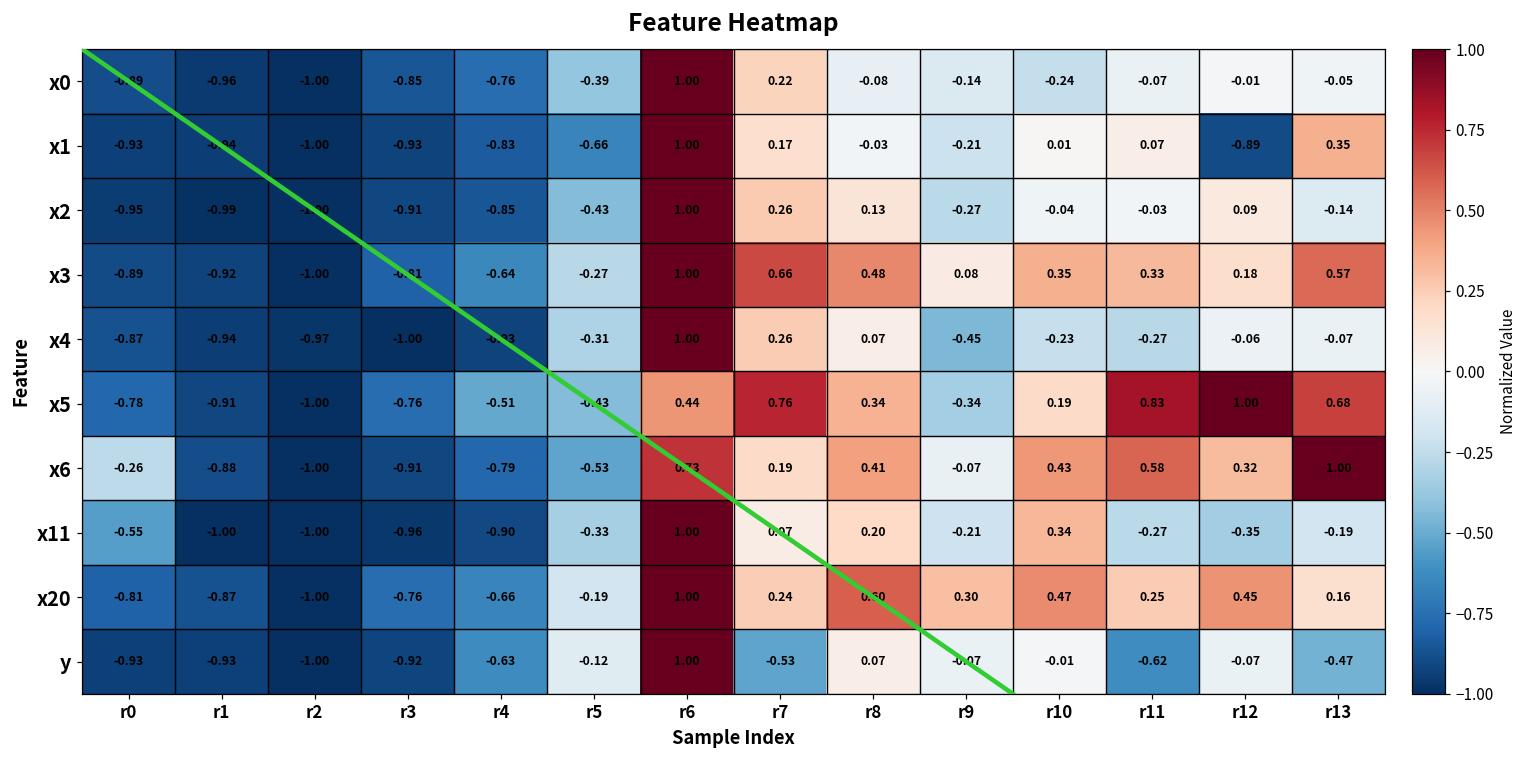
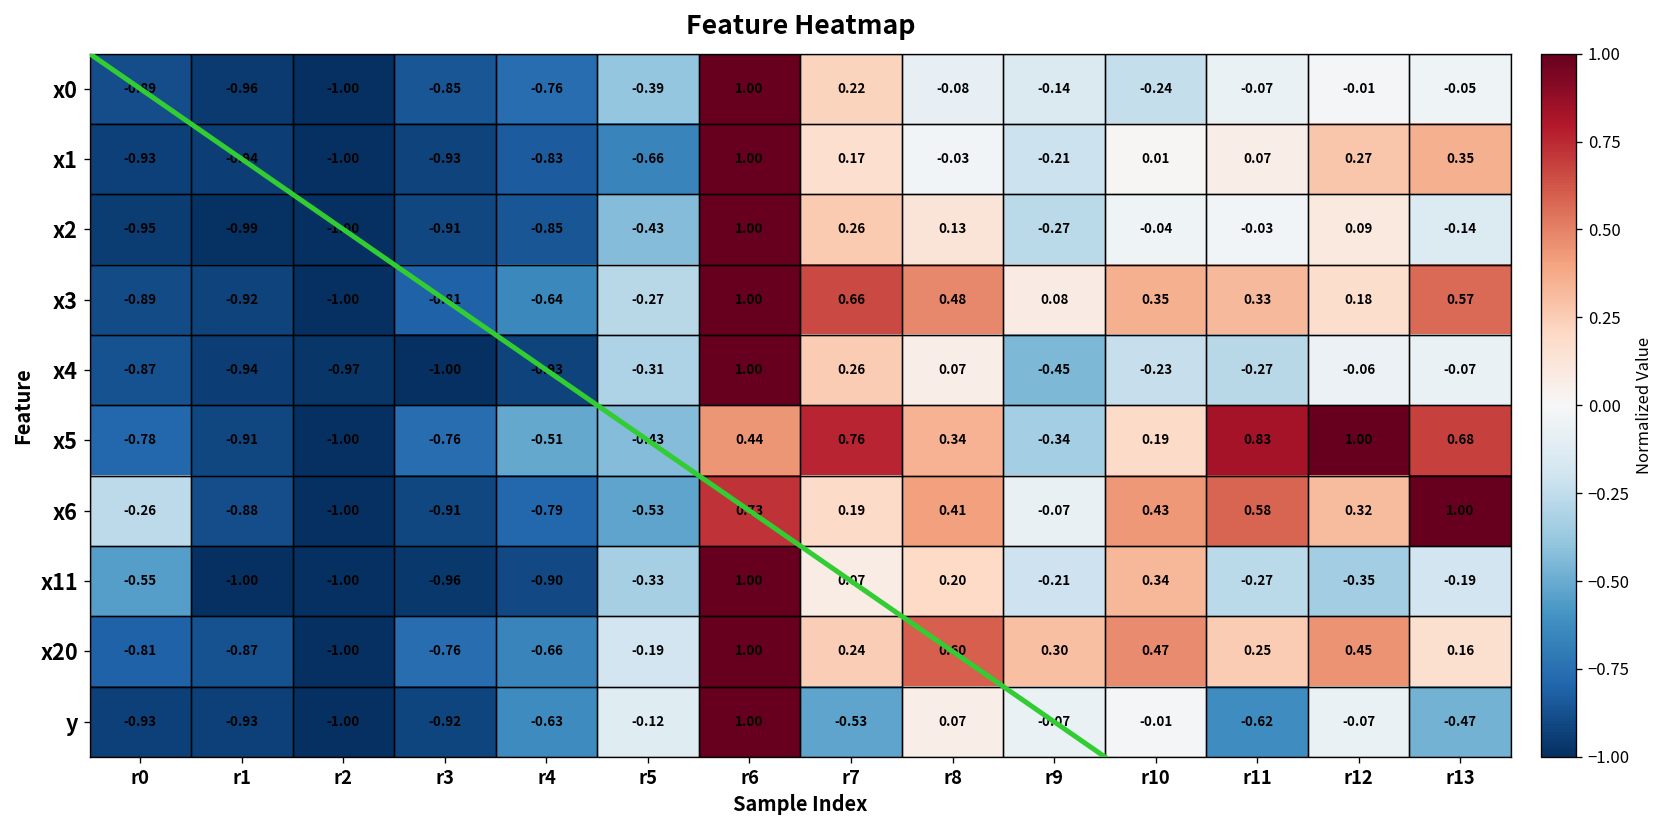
  {
    "x0": {
      "r1": -0.96,
      "r2": -1.00,
      "r3": -0.85,
      "r4": -0.76,
      "r5": -0.39,
      "r6": 1.00,
      "r7": 0.22,
      "r8": -0.08,
      "r9": -0.14,
      "r10": -0.24,
      "r11": -0.07,
      "r12": -0.01,
      "r13": -0.05
    },
    "x1": {
      "r0": -0.93,
      "r2": -1.00,
      "r3": -0.93,
      "r4": -0.83,
      "r5": -0.66,
      "r6": 1.00,
      "r7": 0.17,
      "r8": -0.03,
      "r9": -0.21,
      "r10": 0.01,
      "r11": 0.07,
-     "r12": -0.89,
+     "r12": 0.27,
      "r13": 0.35
    },
    "x2": {
      "r0": -0.95,
      "r1": -0.99,
      "r3": -0.91,
      "r4": -0.85,
      "r5": -0.43,
      "r6": 1.00,
      "r7": 0.26,
      "r8": 0.13,
      "r9": -0.27,
      "r10": -0.04,
      "r11": -0.03,
      "r12": 0.09,
      "r13": -0.14
    },
    "x3": {
      "r0": -0.89,
      "r1": -0.92,
      "r2": -1.00,
      "r4": -0.64,
      "r5": -0.27,
      "r6": 1.00,
      "r7": 0.66,
      "r8": 0.48,
      "r9": 0.08,
      "r10": 0.35,
      "r11": 0.33,
      "r12": 0.18,
      "r13": 0.57
    },
    "x4": {
      "r0": -0.87,
      "r1": -0.94,
      "r2": -0.97,
      "r3": -1.00,
      "r5": -0.31,
      "r6": 1.00,
      "r7": 0.26,
      "r8": 0.07,
      "r9": -0.45,
      "r10": -0.23,
      "r11": -0.27,
      "r12": -0.06,
      "r13": -0.07
    },
    "x5": {
      "r0": -0.78,
      "r1": -0.91,
      "r2": -1.00,
      "r3": -0.76,
      "r4": -0.51,
      "r6": 0.44,
      "r7": 0.76,
      "r8": 0.34,
      "r9": -0.34,
      "r10": 0.19,
      "r11": 0.83,
      "r12": 1.00,
      "r13": 0.68
    },
    "x6": {
      "r0": -0.26,
      "r1": -0.88,
      "r2": -1.00,
      "r3": -0.91,
      "r4": -0.79,
      "r5": -0.53,
      "r7": 0.19,
      "r8": 0.41,
      "r9": -0.07,
      "r10": 0.43,
      "r11": 0.58,
      "r12": 0.32,
      "r13": 1.00
    },
    "x11": {
      "r0": -0.55,
      "r1": -1.00,
      "r2": -1.00,
      "r3": -0.96,
      "r4": -0.90,
      "r5": -0.33,
      "r6": 1.00,
      "r8": 0.20,
      "r9": -0.21,
      "r10": 0.34,
      "r11": -0.27,
      "r12": -0.35,
      "r13": -0.19
    },
    "x20": {
      "r0": -0.81,
      "r1": -0.87,
      "r2": -1.00,
      "r3": -0.76,
      "r4": -0.66,
      "r5": -0.19,
      "r6": 1.00,
      "r7": 0.24,
      "r9": 0.30,
      "r10": 0.47,
      "r11": 0.25,
      "r12": 0.45,
      "r13": 0.16
    },
    "y": {
      "r0": -0.93,
      "r1": -0.93,
      "r2": -1.00,
      "r3": -0.92,
      "r4": -0.63,
      "r5": -0.12,
      "r6": 1.00,
      "r7": -0.53,
      "r8": 0.07,
      "r10": -0.01,
      "r11": -0.62,
      "r12": -0.07,
      "r13": -0.47
    }
  }
